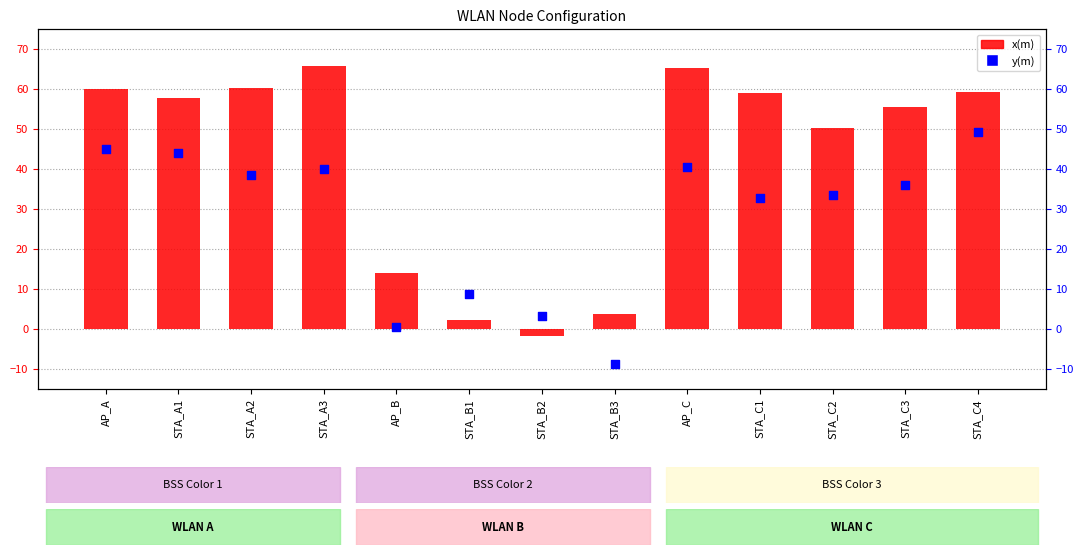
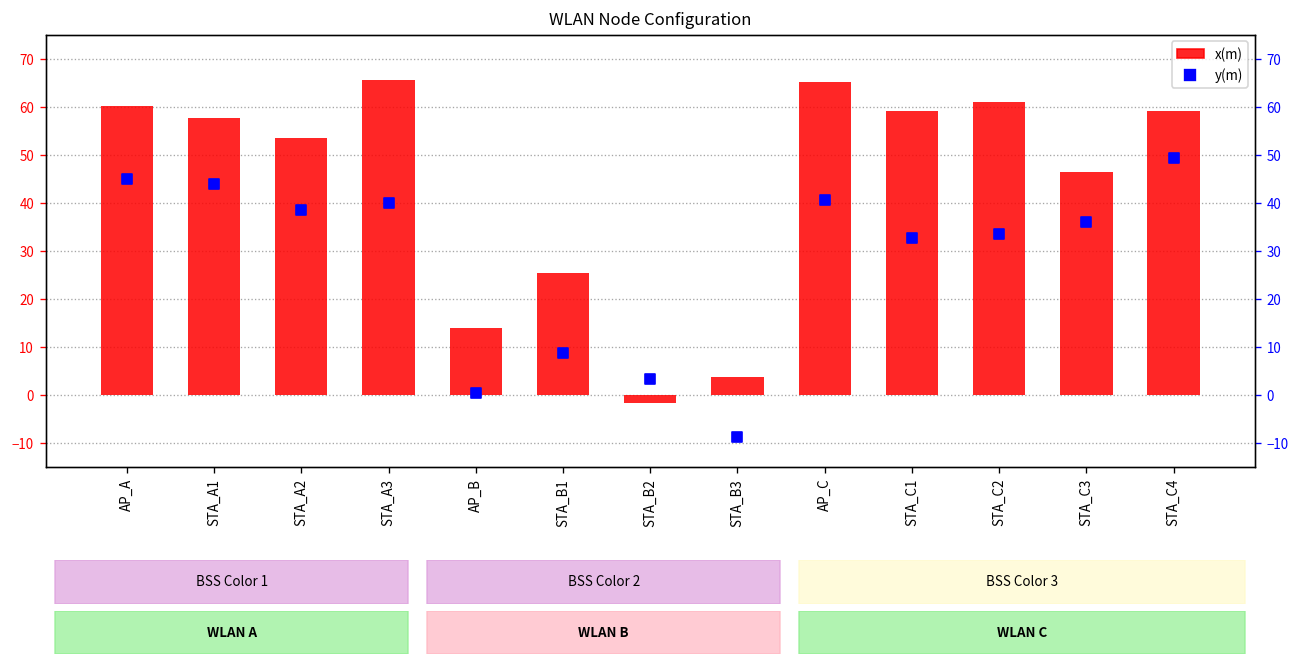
  {
    "x(m)": {
      "AP_A": 60,
      "STA_A1": 58,
-     "STA_A2": 60,
+     "STA_A2": 54,
      "STA_A3": 66,
      "AP_B": 14,
-     "STA_B1": 2,
+     "STA_B1": 25,
      "STA_B2": -2,
      "STA_B3": 4,
      "AP_C": 65,
      "STA_C1": 59,
-     "STA_C2": 50,
-     "STA_C3": 55,
+     "STA_C2": 61,
+     "STA_C3": 47,
      "STA_C4": 59
    }
  }
